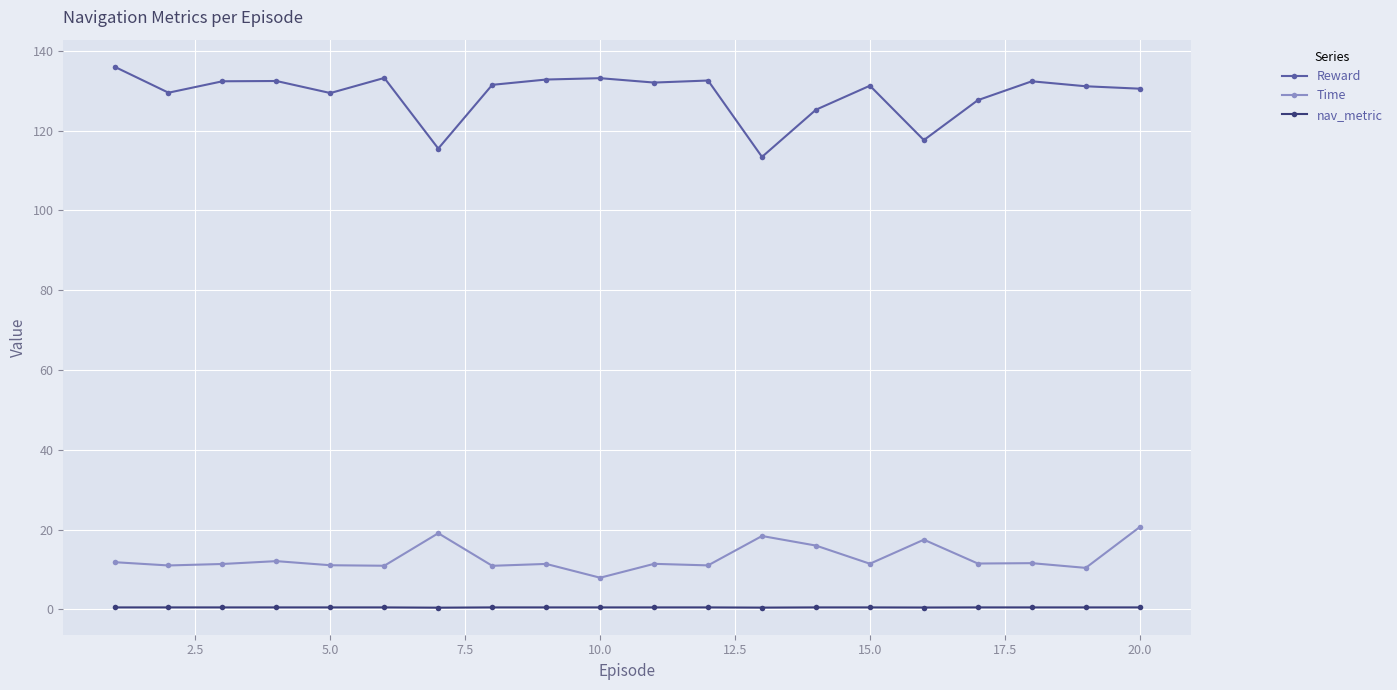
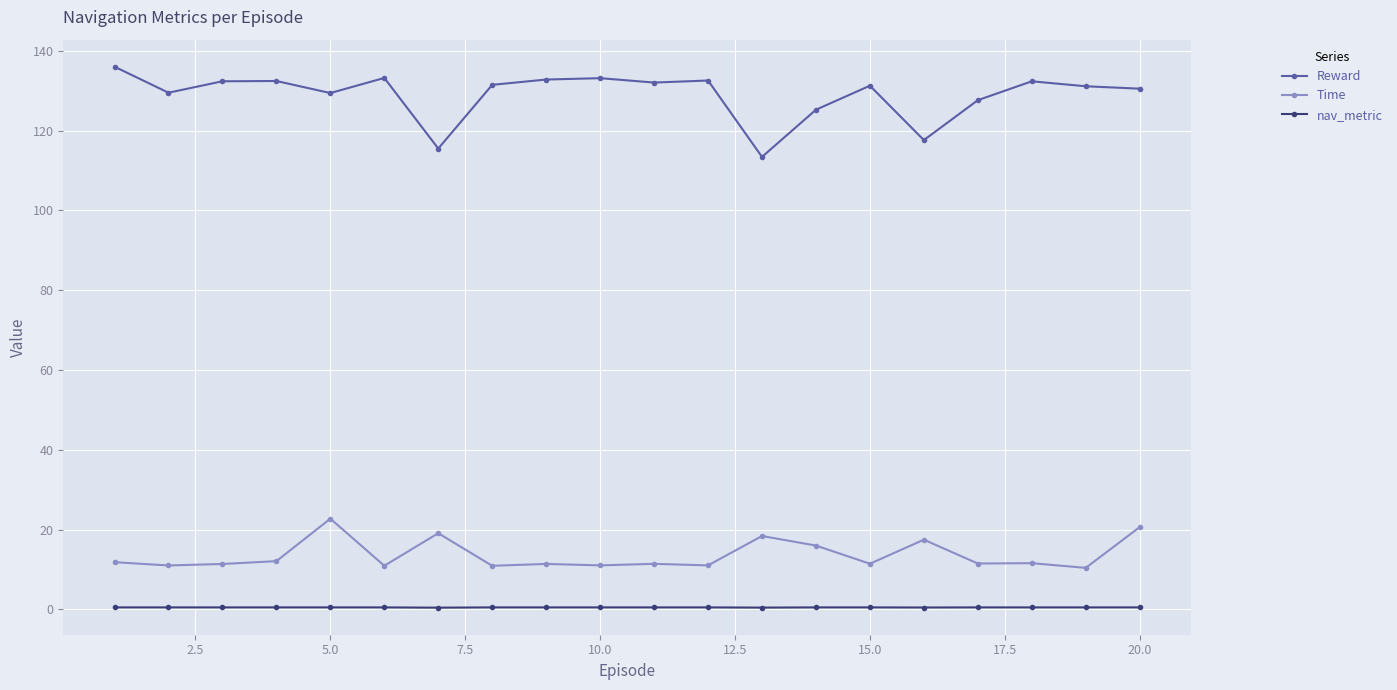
  {
    "Reward": {
      "5.0": 129,
      "10.0": 133,
      "15.0": 131,
      "20.0": 131
    },
    "Time": {
-     "5.0": 11,
-     "10.0": 8,
+     "5.0": 23,
+     "10.0": 11,
      "15.0": 11,
      "20.0": 21
    },
    "nav_metric": {
      "5.0": 1,
      "10.0": 1,
      "15.0": 1,
      "20.0": 1
    }
  }
